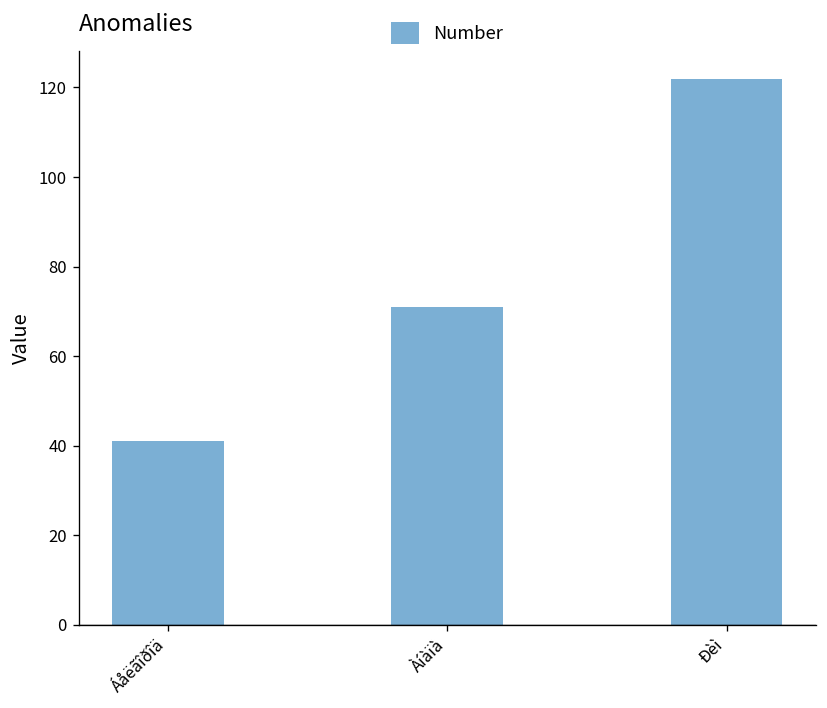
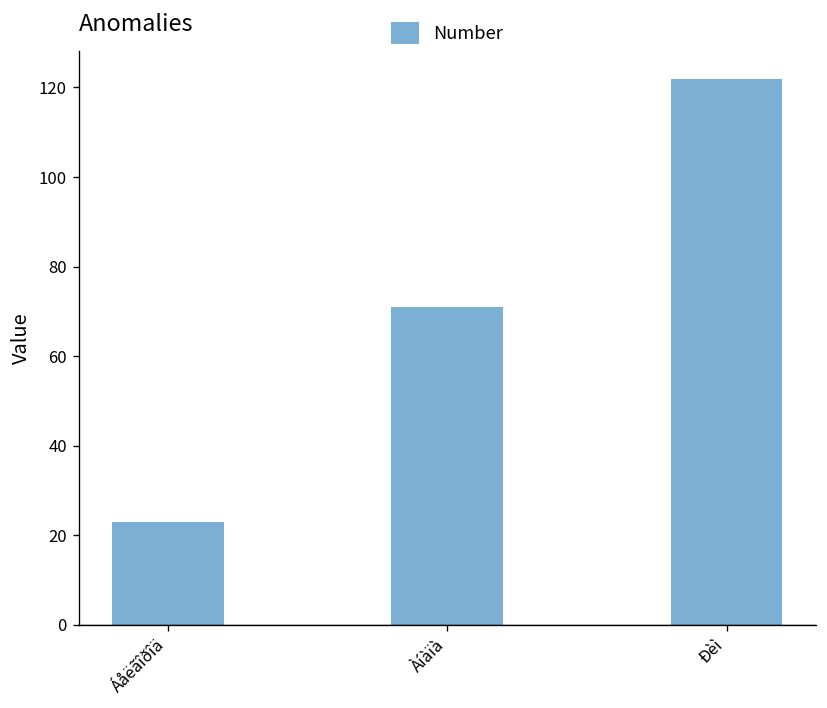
  {
-   "Áåëãîðîä": 41,
+   "Áåëãîðîä": 23,
    "Àíàïà": 71,
    "Ðèì": 122
  }
